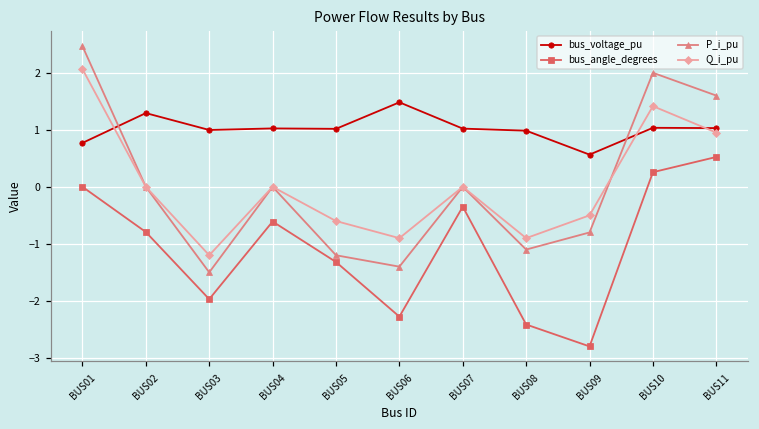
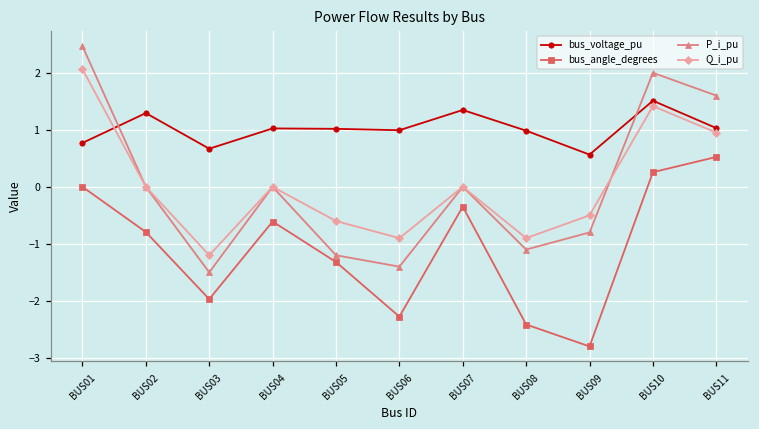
  {
    "bus_voltage_pu": {
      "BUS01": 0.8,
      "BUS02": 1.3,
-     "BUS03": 1.0,
+     "BUS03": 0.7,
      "BUS04": 1.0,
      "BUS05": 1.0,
-     "BUS06": 1.5,
-     "BUS07": 1.0,
+     "BUS06": 1.0,
+     "BUS07": 1.3,
      "BUS08": 1.0,
      "BUS09": 0.6,
-     "BUS10": 1.0,
+     "BUS10": 1.5,
      "BUS11": 1.0
    }
  }
